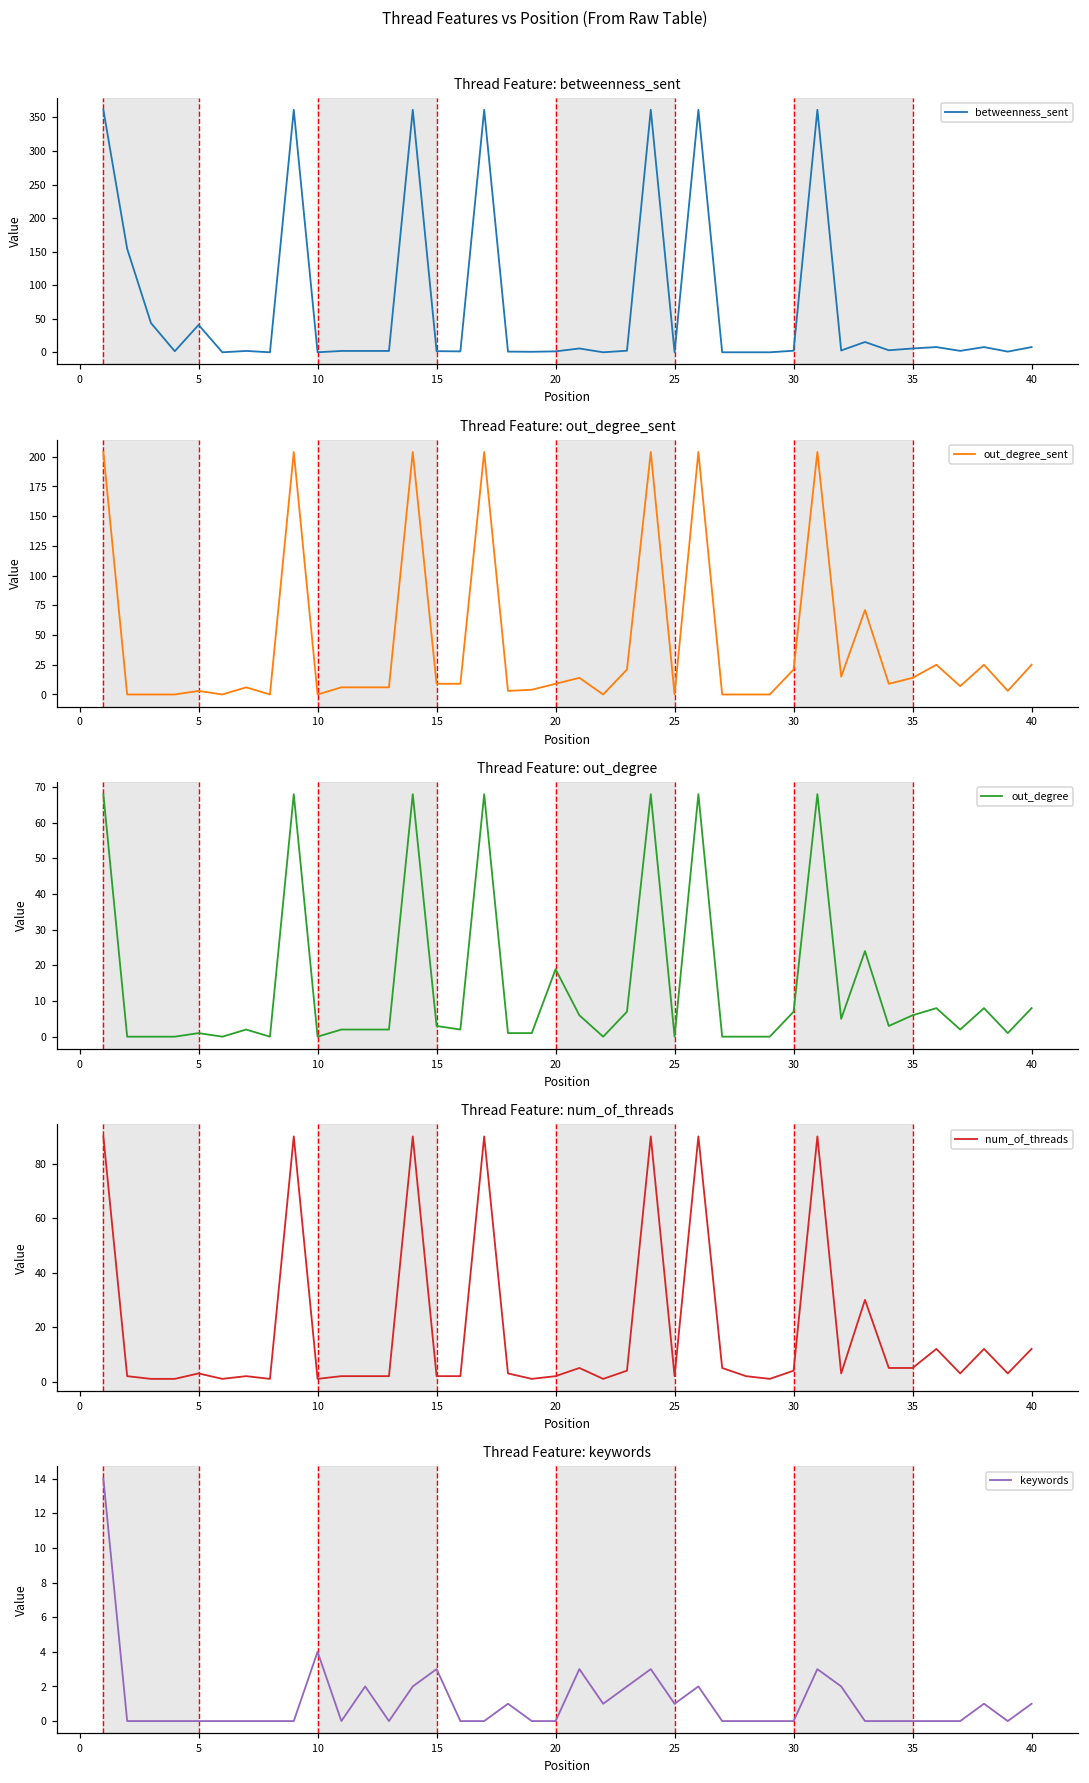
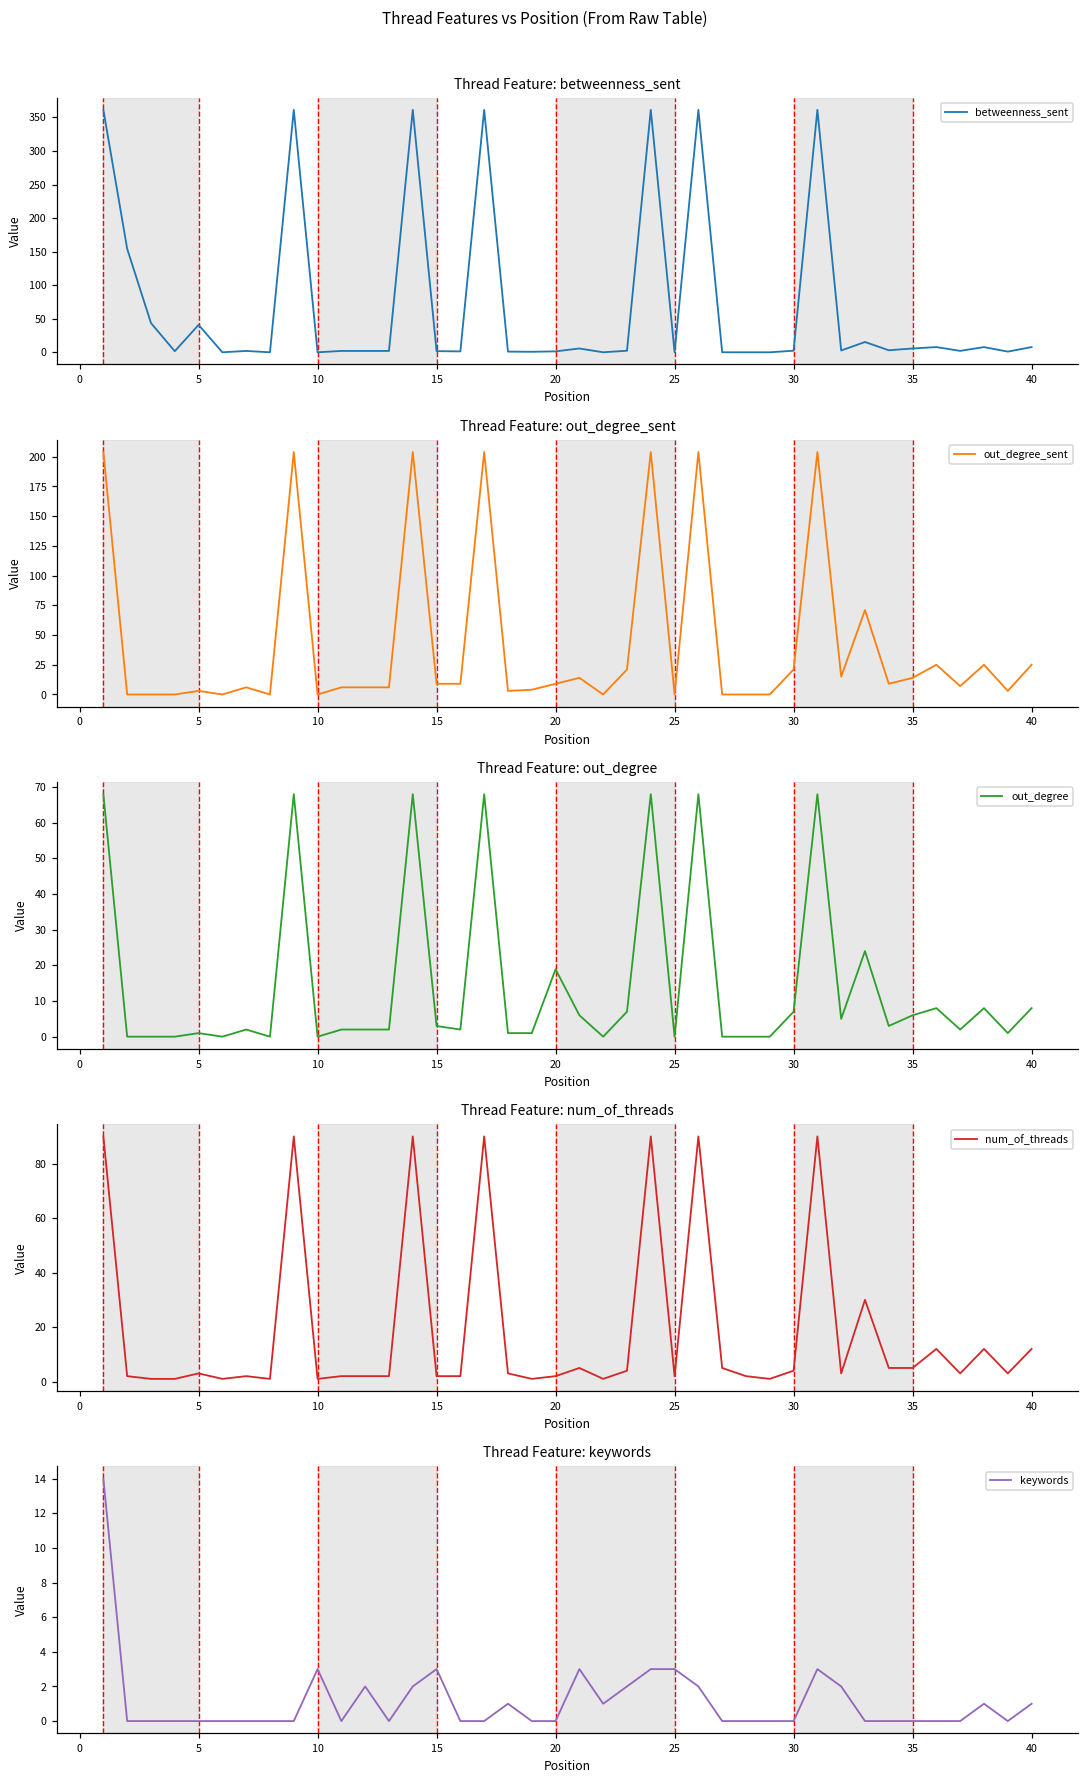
  {
    "Thread Feature: betweenness_sent": {
      "5": 40,
      "10": 0,
      "15": 0,
      "20": 0,
      "25": 0,
      "30": 0,
      "35": 10,
      "40": 10
    },
    "Thread Feature: out_degree_sent": {
      "5": 3,
      "10": 0,
      "15": 9,
      "20": 9,
      "25": 0,
      "30": 21,
      "35": 14,
      "40": 25
    },
    "Thread Feature: out_degree": {
      "5": 1,
      "10": 0,
      "15": 3,
      "20": 19,
      "25": 0,
      "30": 7,
      "35": 6,
      "40": 8
    },
    "Thread Feature: num_of_threads": {
      "5": 3,
      "10": 1,
      "15": 2,
      "20": 2,
      "25": 2,
      "30": 4,
      "35": 5,
      "40": 12
    },
    "Thread Feature: keywords": {
      "5": 0,
-     "10": 4,
+     "10": 3,
      "15": 3,
      "20": 0,
-     "25": 1,
+     "25": 3,
      "30": 0,
      "35": 0,
      "40": 1
    }
  }
